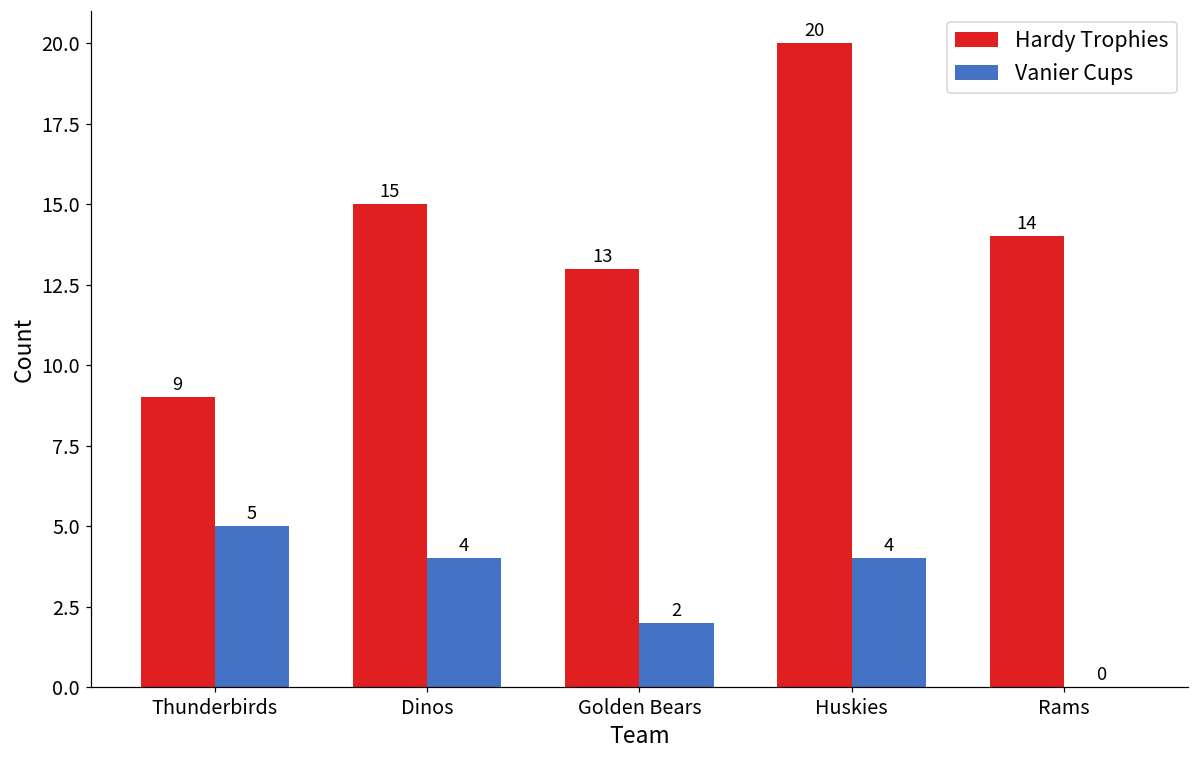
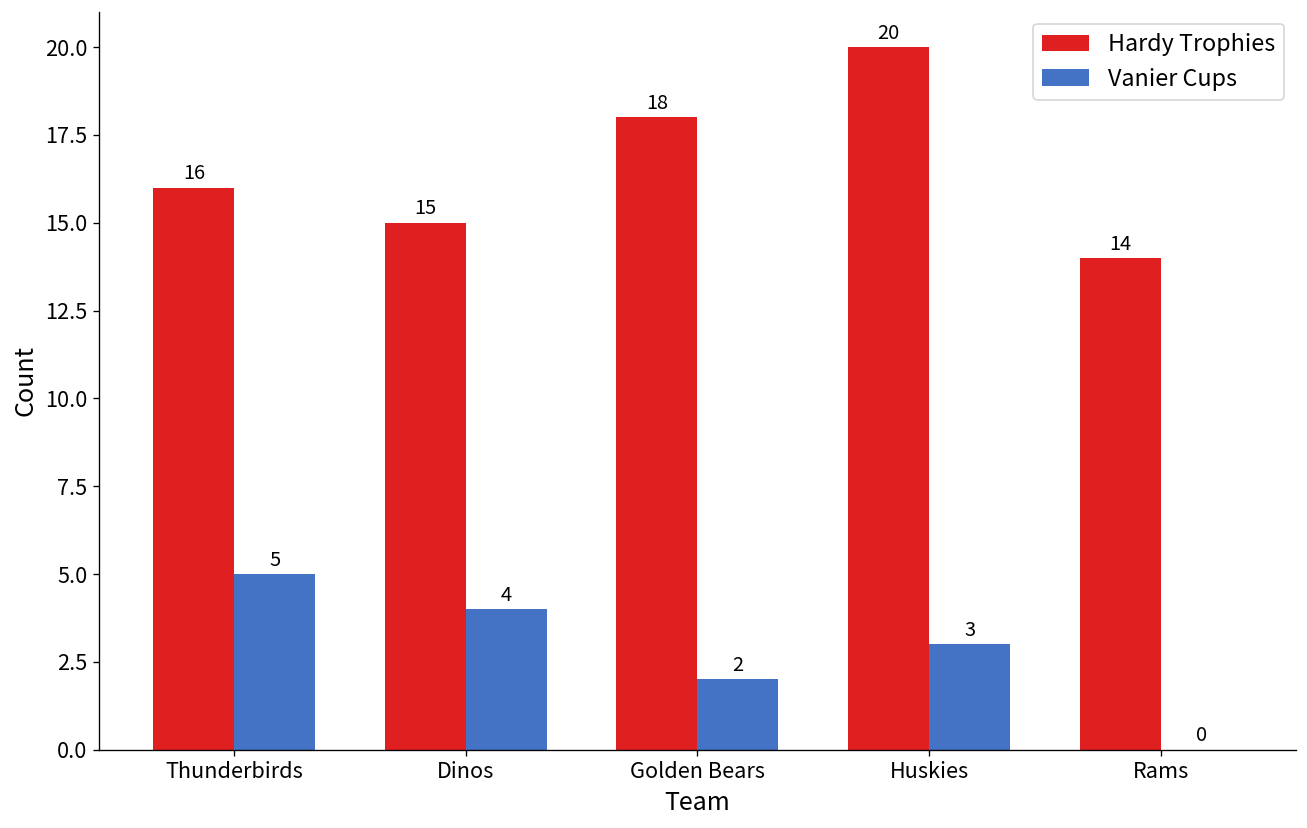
  {
    "Hardy Trophies": {
-     "Thunderbirds": 9,
+     "Thunderbirds": 16,
      "Dinos": 15,
-     "Golden Bears": 13,
+     "Golden Bears": 18,
      "Huskies": 20,
      "Rams": 14
    },
    "Vanier Cups": {
      "Thunderbirds": 5,
      "Dinos": 4,
      "Golden Bears": 2,
-     "Huskies": 4,
+     "Huskies": 3,
      "Rams": 0
    }
  }
